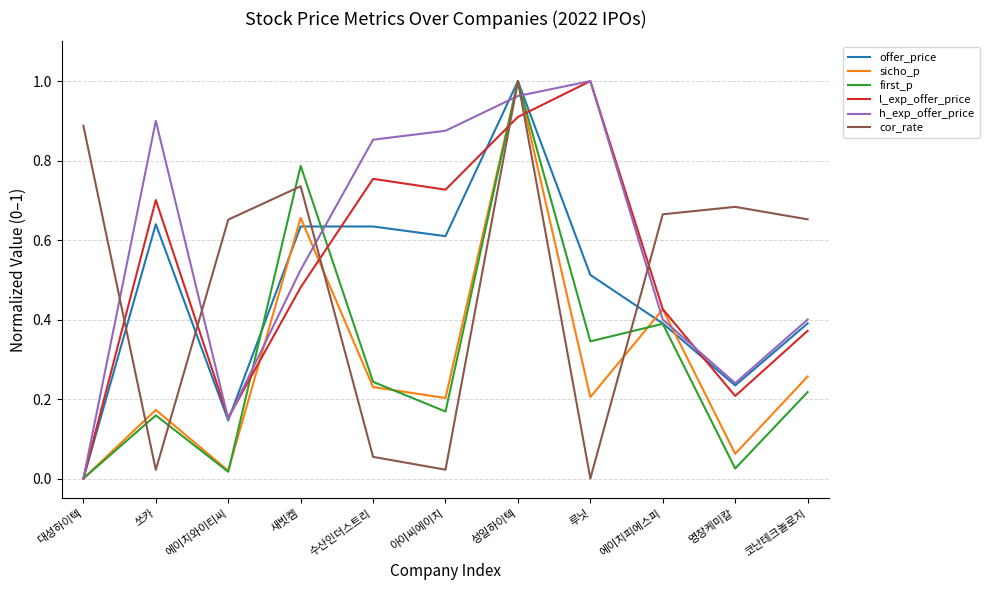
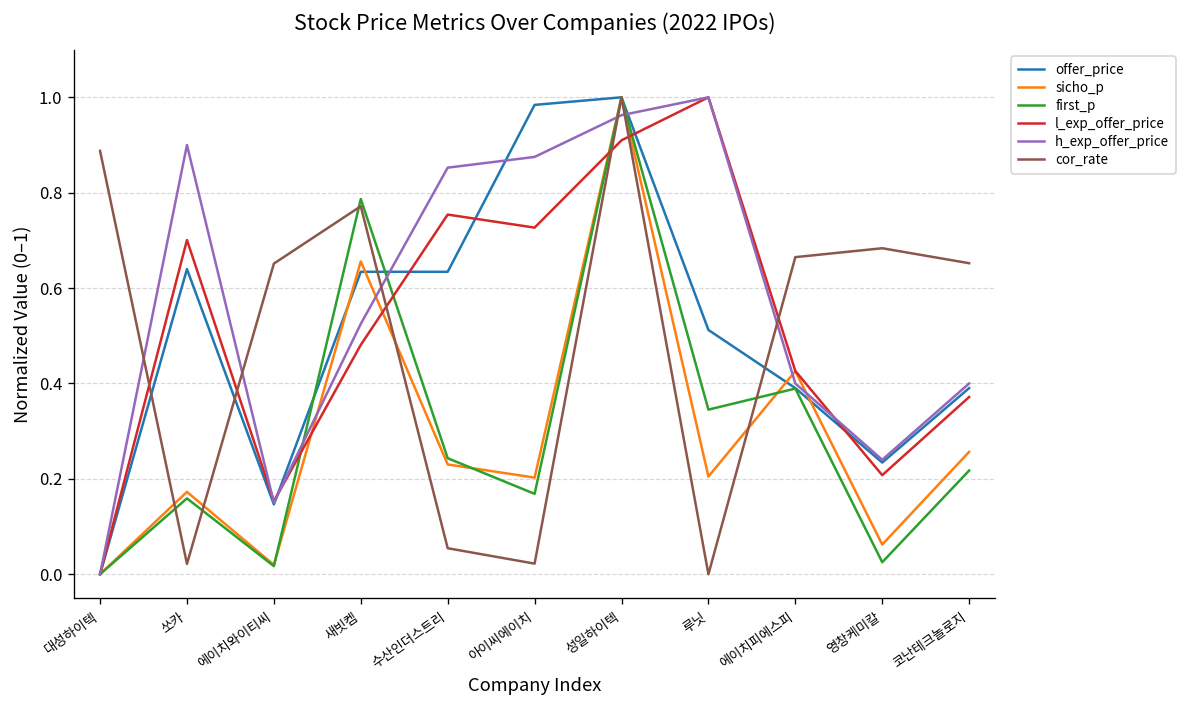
  {
    "offer_price": {
      "쏘카": 0.64,
      "새빗켐": 0.63,
      "수산인더스트리": 0.63,
-     "아이씨에이치": 0.61,
+     "아이씨에이치": 0.98,
      "루닛": 0.51,
      "코난테크놀로지": 0.39
    },
    "sicho_p": {
      "쏘카": 0.17,
      "새빗켐": 0.66,
      "수산인더스트리": 0.23,
      "아이씨에이치": 0.20,
      "루닛": 0.20,
      "영창케미칼": 0.06,
      "코난테크놀로지": 0.26
    },
    "first_p": {
      "쏘카": 0.16,
      "새빗켐": 0.79,
      "수산인더스트리": 0.24,
      "아이씨에이치": 0.17,
      "루닛": 0.35,
      "영창케미칼": 0.03,
      "코난테크놀로지": 0.22
    },
    "l_exp_offer_price": {
      "쏘카": 0.70,
      "새빗켐": 0.48,
      "수산인더스트리": 0.75,
      "아이씨에이치": 0.73,
      "성일하이텍": 0.91,
      "영창케미칼": 0.21,
      "코난테크놀로지": 0.37
    },
    "h_exp_offer_price": {
      "쏘카": 0.90,
      "새빗켐": 0.52,
      "수산인더스트리": 0.85,
      "아이씨에이치": 0.87,
      "성일하이텍": 0.96,
      "에이치피에스피": 0.40,
      "코난테크놀로지": 0.40
    },
    "cor_rate": {
      "대성하이텍": 0.89,
      "쏘카": 0.02,
      "에이치와이티씨": 0.65,
-     "새빗켐": 0.74,
+     "새빗켐": 0.77,
      "수산인더스트리": 0.05,
      "아이씨에이치": 0.02,
      "루닛": 0.00,
      "에이치피에스피": 0.66,
      "영창케미칼": 0.68,
      "코난테크놀로지": 0.65
    }
  }
